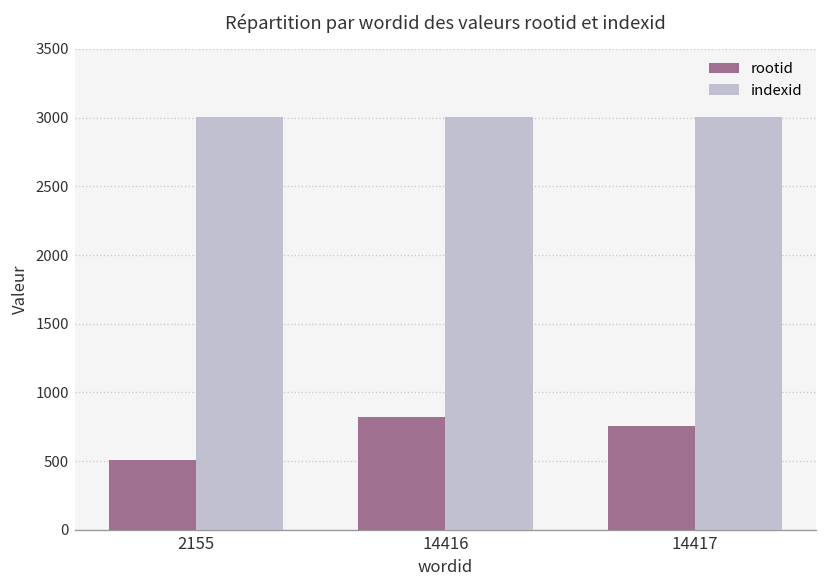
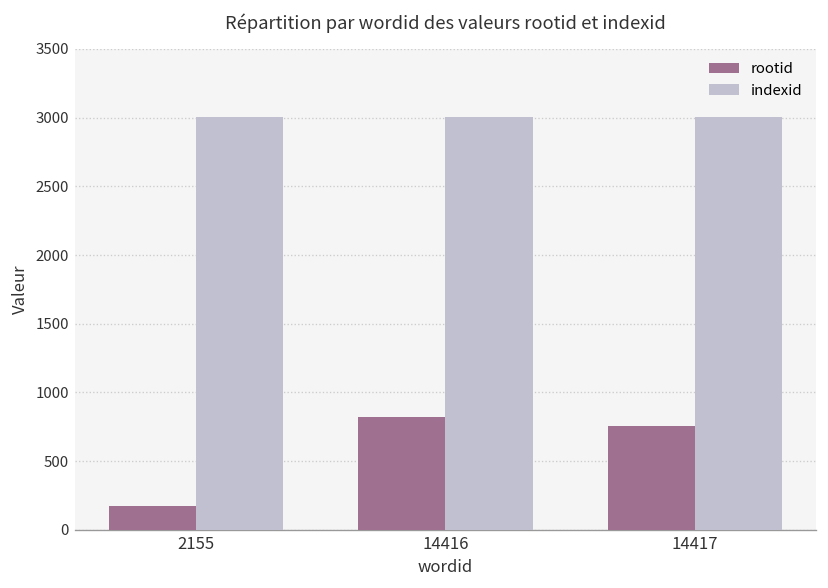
  {
    "rootid": {
-     "2155": 510,
+     "2155": 170,
      "14416": 820,
      "14417": 750
    },
    "indexid": {
      "2155": 3010,
      "14416": 3010,
      "14417": 3010
    }
  }
